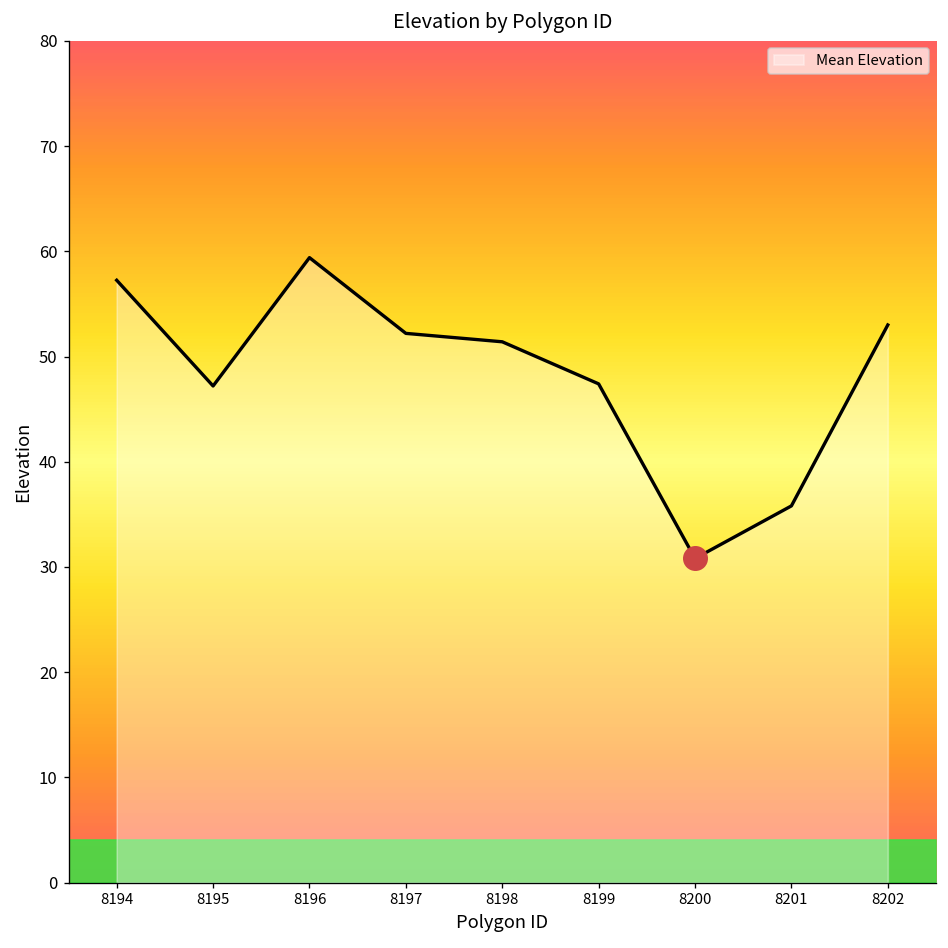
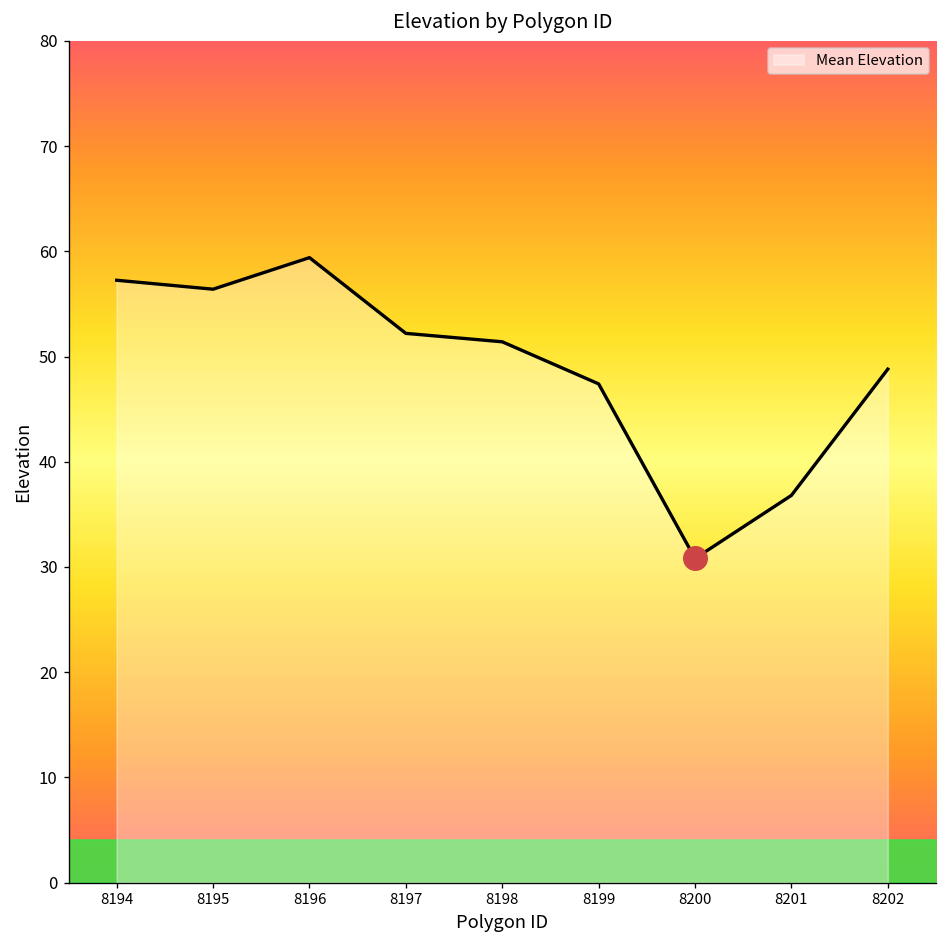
  {
    "Mean Elevation": {
      "8194": 57,
-     "8195": 47,
+     "8195": 56,
      "8196": 59,
      "8197": 52,
      "8198": 51,
      "8199": 47,
-     "8201": 36,
-     "8202": 53
+     "8201": 37,
+     "8202": 49
    }
  }
